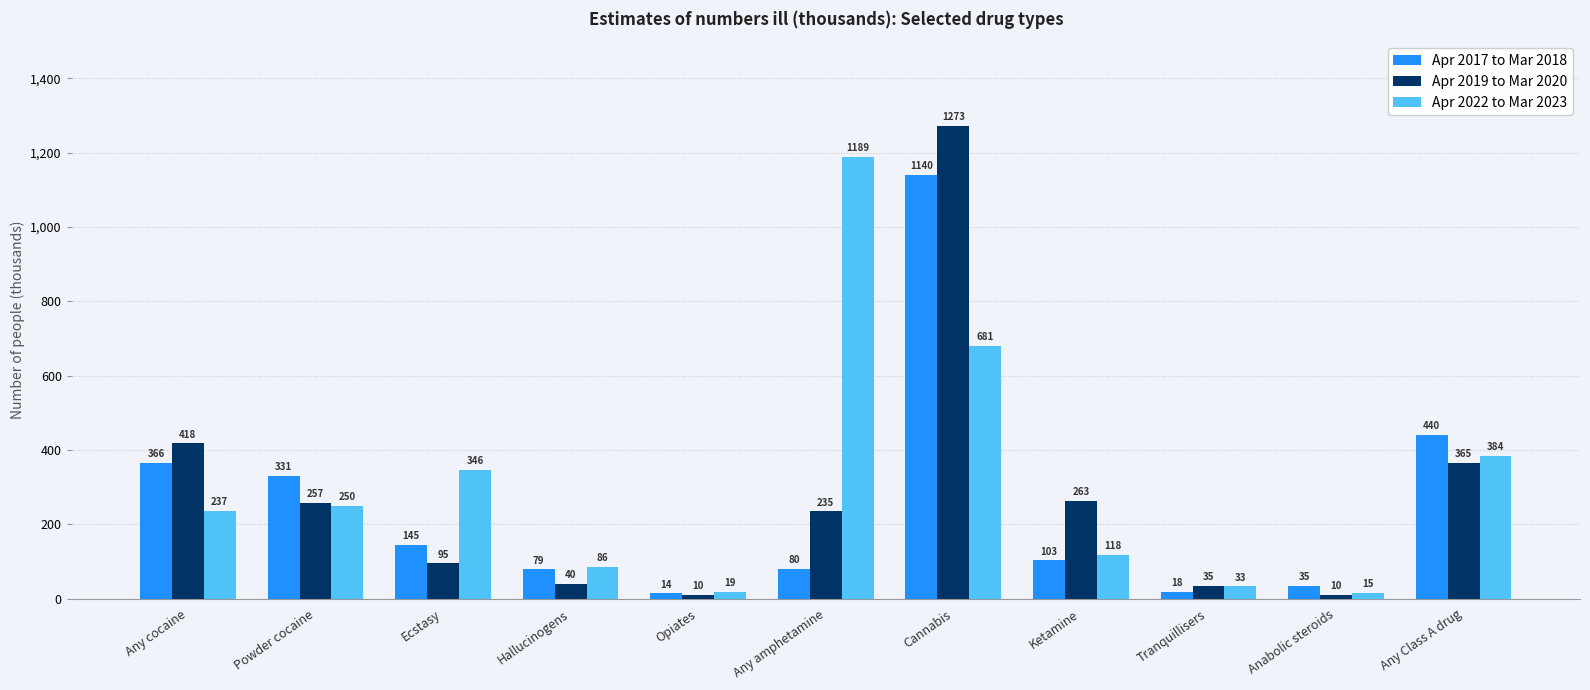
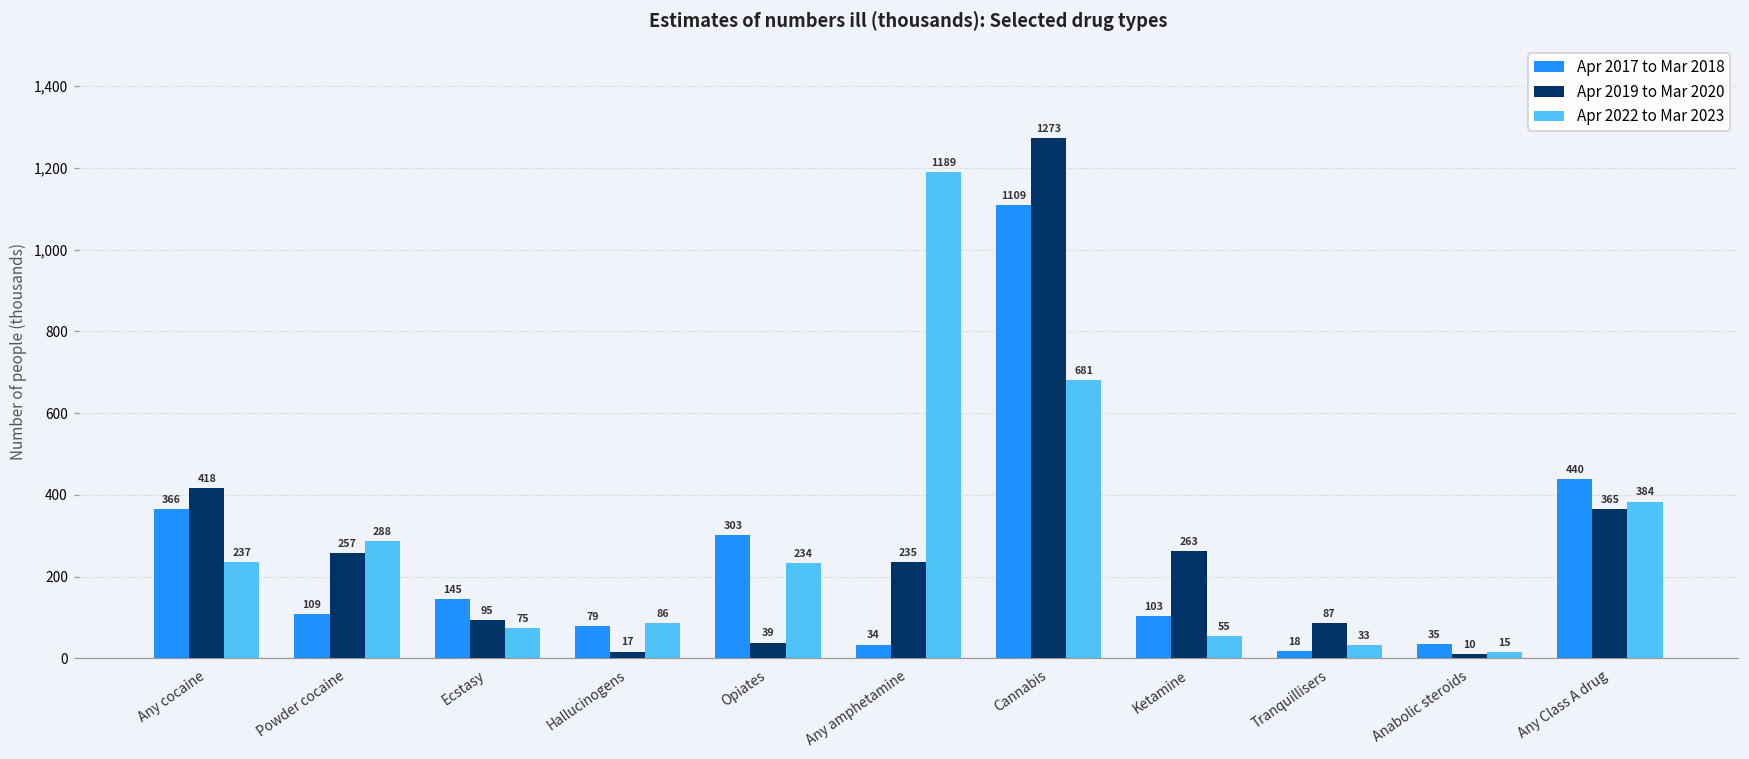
  {
    "Apr 2017 to Mar 2018": {
      "Any cocaine": 366,
-     "Powder cocaine": 331,
+     "Powder cocaine": 109,
      "Ecstasy": 145,
      "Hallucinogens": 79,
-     "Opiates": 14,
-     "Any amphetamine": 80,
-     "Cannabis": 1140,
+     "Opiates": 303,
+     "Any amphetamine": 34,
+     "Cannabis": 1109,
      "Ketamine": 103,
      "Tranquillisers": 18,
      "Anabolic steroids": 35,
      "Any Class A drug": 440
    },
    "Apr 2019 to Mar 2020": {
      "Any cocaine": 418,
      "Powder cocaine": 257,
      "Ecstasy": 95,
-     "Hallucinogens": 40,
-     "Opiates": 10,
+     "Hallucinogens": 17,
+     "Opiates": 39,
      "Any amphetamine": 235,
      "Cannabis": 1273,
      "Ketamine": 263,
-     "Tranquillisers": 35,
+     "Tranquillisers": 87,
      "Anabolic steroids": 10,
      "Any Class A drug": 365
    },
    "Apr 2022 to Mar 2023": {
      "Any cocaine": 237,
-     "Powder cocaine": 250,
-     "Ecstasy": 346,
+     "Powder cocaine": 288,
+     "Ecstasy": 75,
      "Hallucinogens": 86,
-     "Opiates": 19,
+     "Opiates": 234,
      "Any amphetamine": 1189,
      "Cannabis": 681,
-     "Ketamine": 118,
+     "Ketamine": 55,
      "Tranquillisers": 33,
      "Anabolic steroids": 15,
      "Any Class A drug": 384
    }
  }
